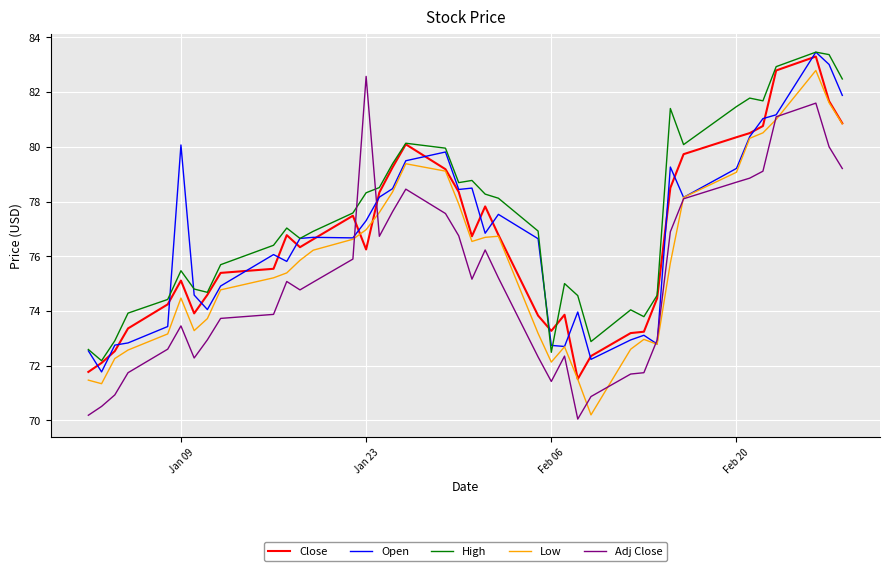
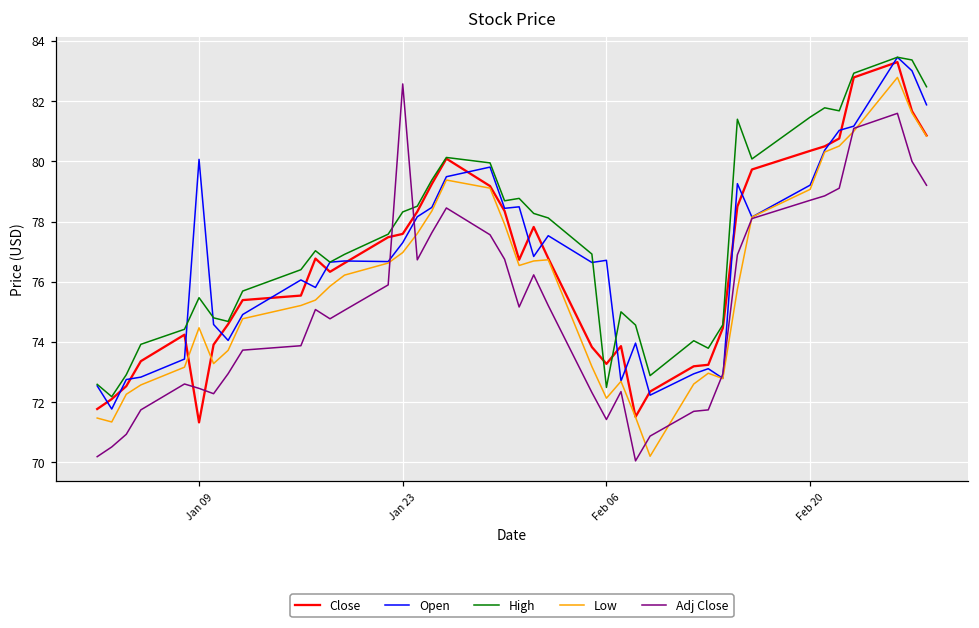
  {
    "Close": {
-     "Jan 09": 75.1,
-     "Jan 23": 76.2,
+     "Jan 09": 71.3,
+     "Jan 23": 77.6,
      "Feb 06": 73.3,
      "Feb 20": 80.3
    },
    "Open": {
      "Jan 09": 80.1,
      "Jan 23": 77.3,
-     "Feb 06": 72.7,
+     "Feb 06": 76.7,
      "Feb 20": 79.2
    },
    "High": {
      "Jan 09": 75.5,
      "Jan 23": 78.3,
      "Feb 06": 72.5,
      "Feb 20": 81.5
    },
    "Low": {
      "Jan 09": 74.5,
      "Jan 23": 77.0,
      "Feb 06": 72.1,
      "Feb 20": 79.1
    },
    "Adj Close": {
-     "Jan 09": 73.5,
+     "Jan 09": 72.5,
      "Jan 23": 82.6,
      "Feb 06": 71.4,
      "Feb 20": 78.7
    }
  }
